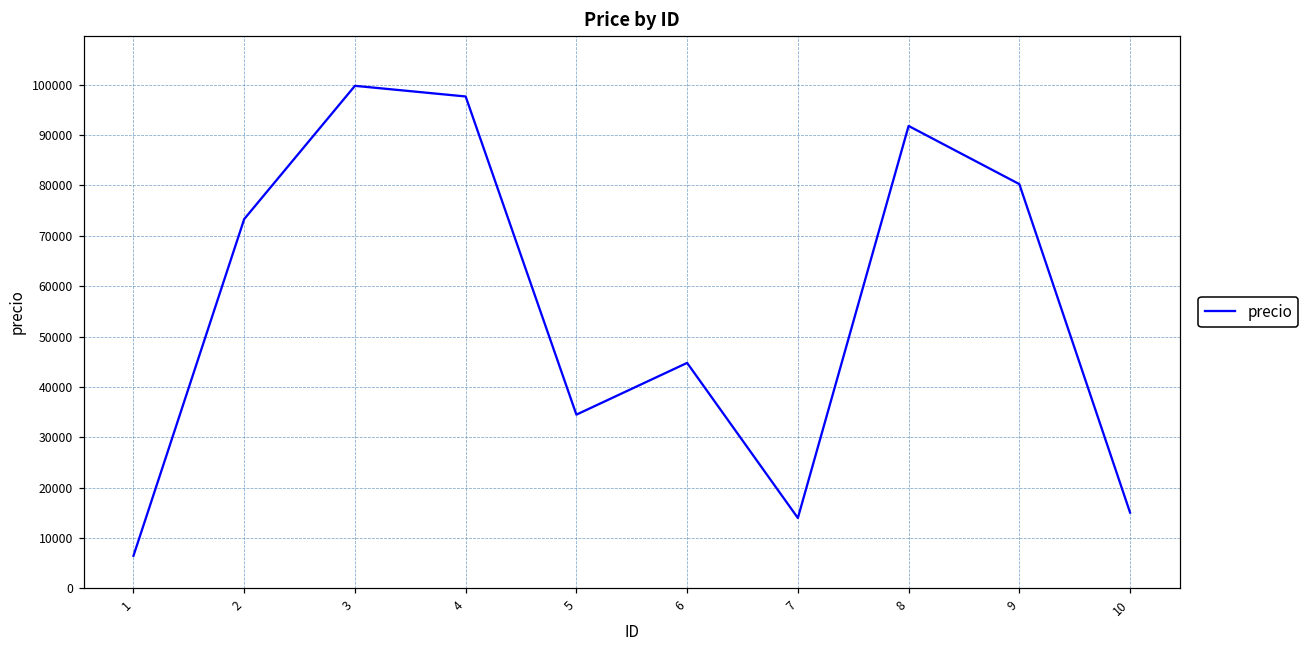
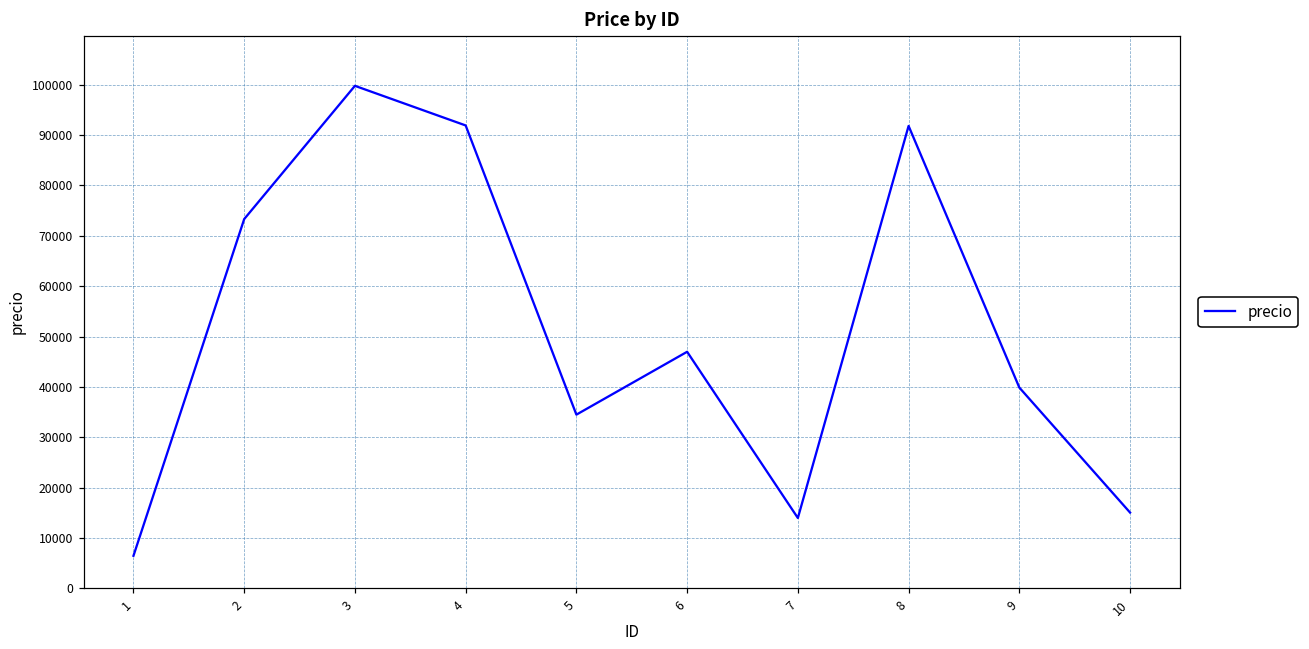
  {
    "1": 6000,
    "2": 73000,
    "3": 100000,
-   "4": 98000,
+   "4": 92000,
    "5": 35000,
-   "6": 45000,
+   "6": 47000,
    "7": 14000,
    "8": 92000,
-   "9": 80000,
+   "9": 40000,
    "10": 15000
  }
